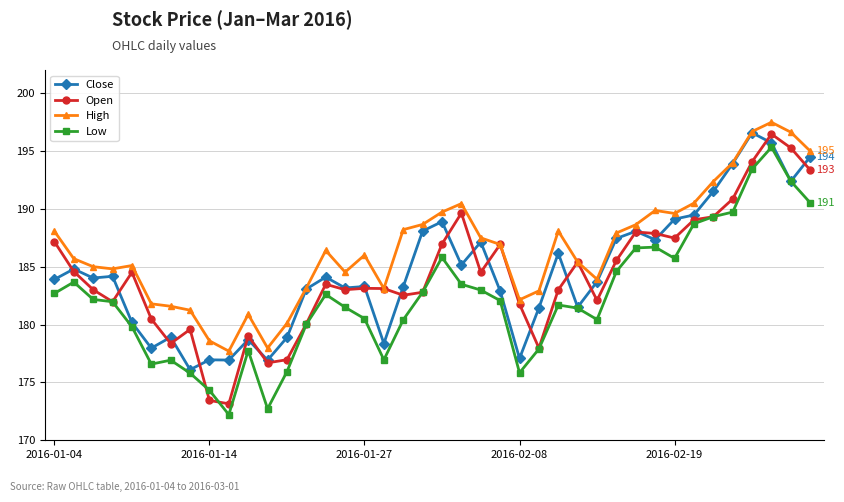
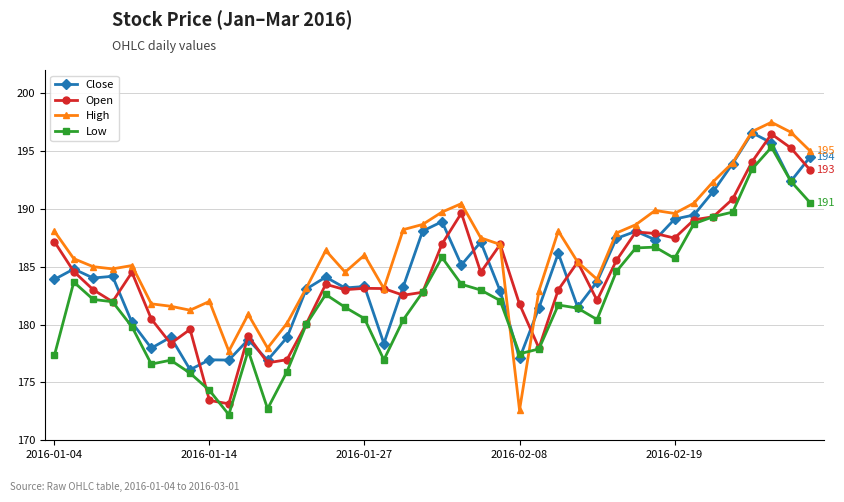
  {
    "Close": {
      "2016-01-04": 183.9,
      "2016-01-14": 177.0,
      "2016-02-08": 177.1,
      "2016-02-19": 189.1
    },
    "Open": {
      "2016-01-04": 187.2,
      "2016-01-14": 173.4,
      "2016-02-08": 181.8,
      "2016-02-19": 187.5
    },
    "High": {
      "2016-01-04": 188.1,
-     "2016-01-14": 178.6,
+     "2016-01-14": 182.0,
      "2016-01-27": 186.0,
-     "2016-02-08": 182.1,
+     "2016-02-08": 172.6,
      "2016-02-19": 189.6
    },
    "Low": {
-     "2016-01-04": 182.7,
+     "2016-01-04": 177.3,
      "2016-01-14": 174.3,
      "2016-01-27": 180.5,
-     "2016-02-08": 175.8,
+     "2016-02-08": 177.5,
      "2016-02-19": 185.7
    }
  }
